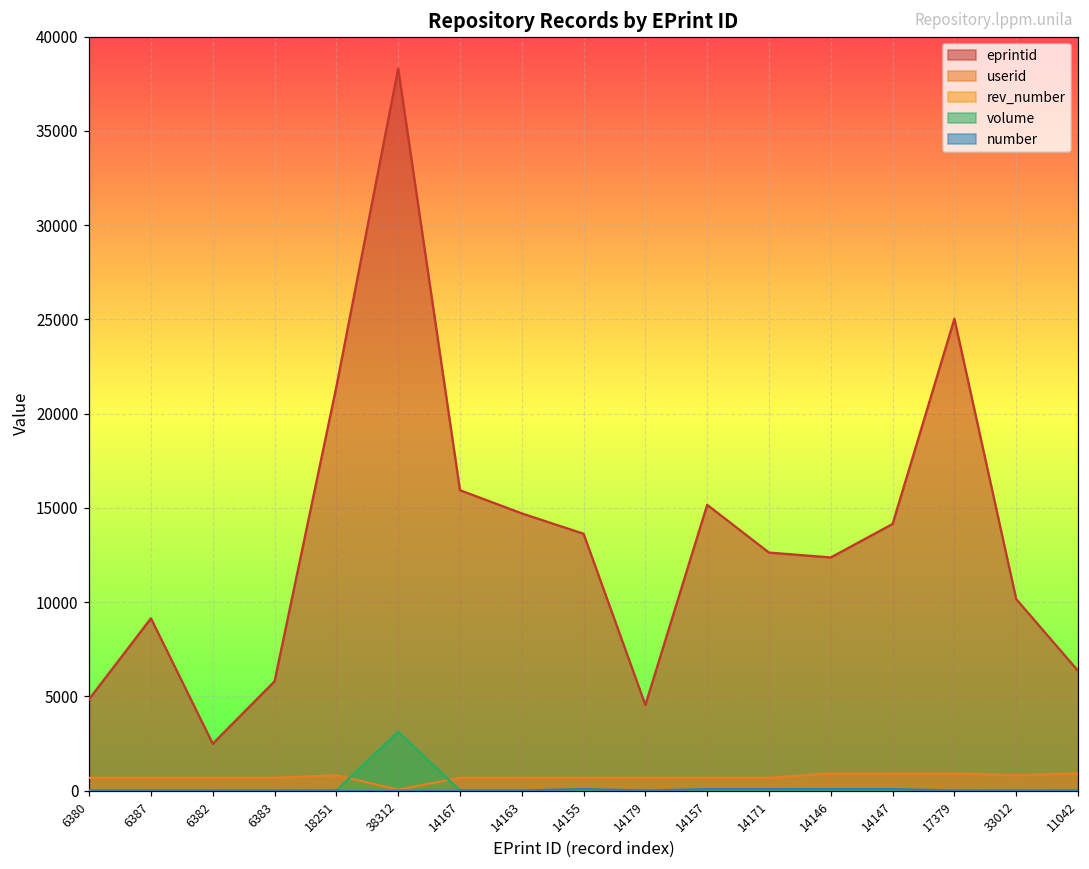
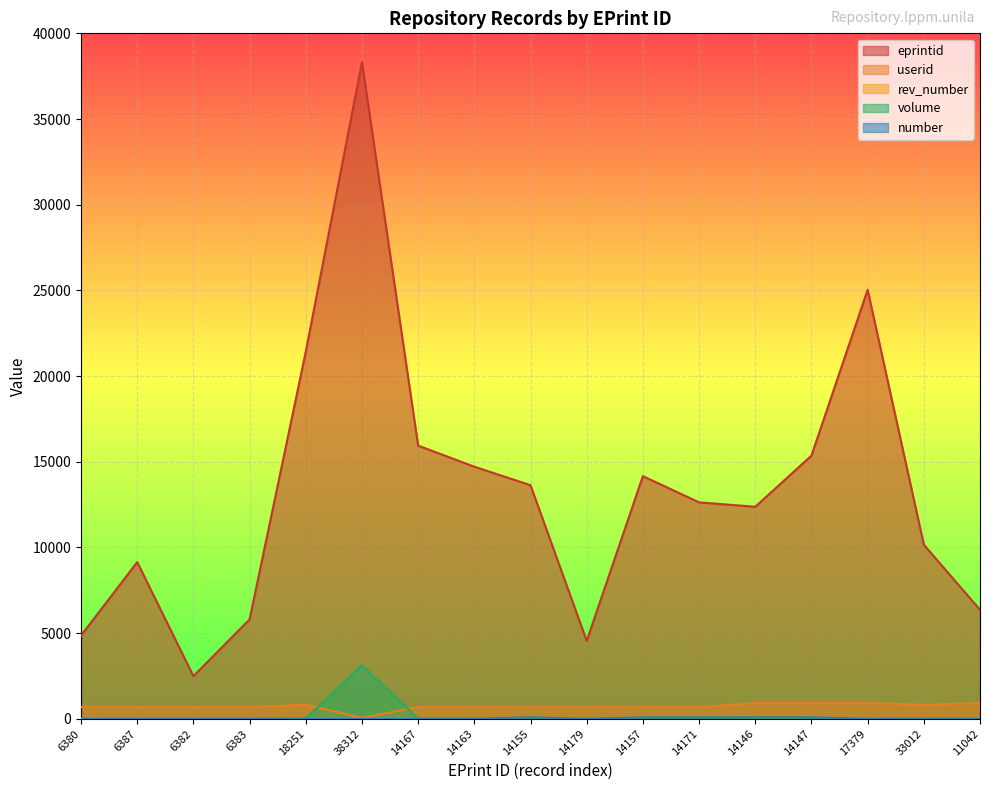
  {
    "eprintid": {
      "6380": 4900,
      "6387": 9100,
      "6382": 2500,
      "6383": 5800,
      "18251": 21400,
      "38312": 38300,
      "14167": 15900,
      "14163": 14700,
      "14155": 13600,
      "14179": 4500,
-     "14157": 15200,
+     "14157": 14200,
      "14171": 12600,
      "14146": 12400,
-     "14147": 14100,
+     "14147": 15400,
      "17379": 25000,
      "33012": 10200,
      "11042": 6400
    },
    "volume": {
      "38312": 3100
    }
  }
